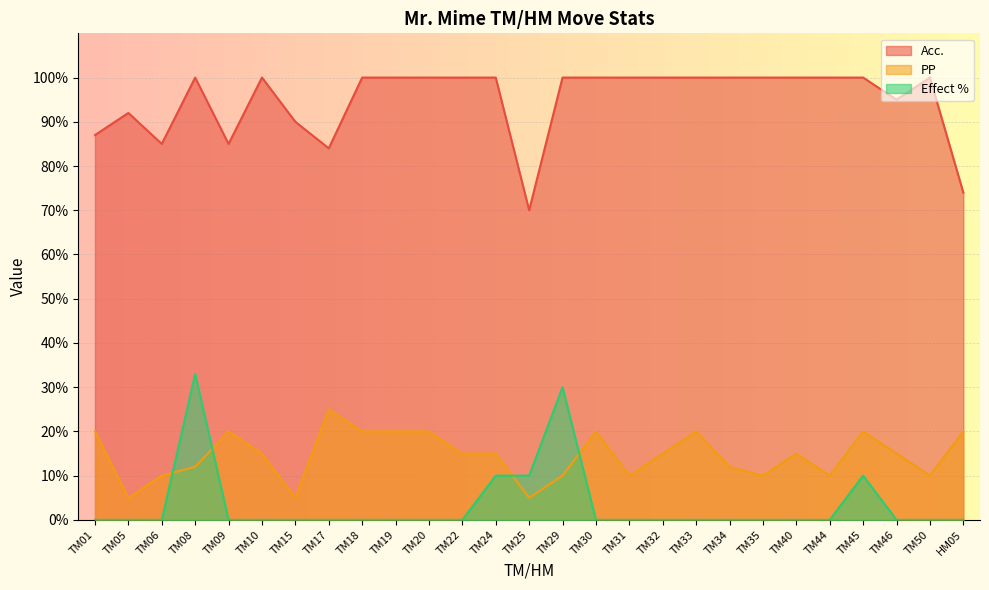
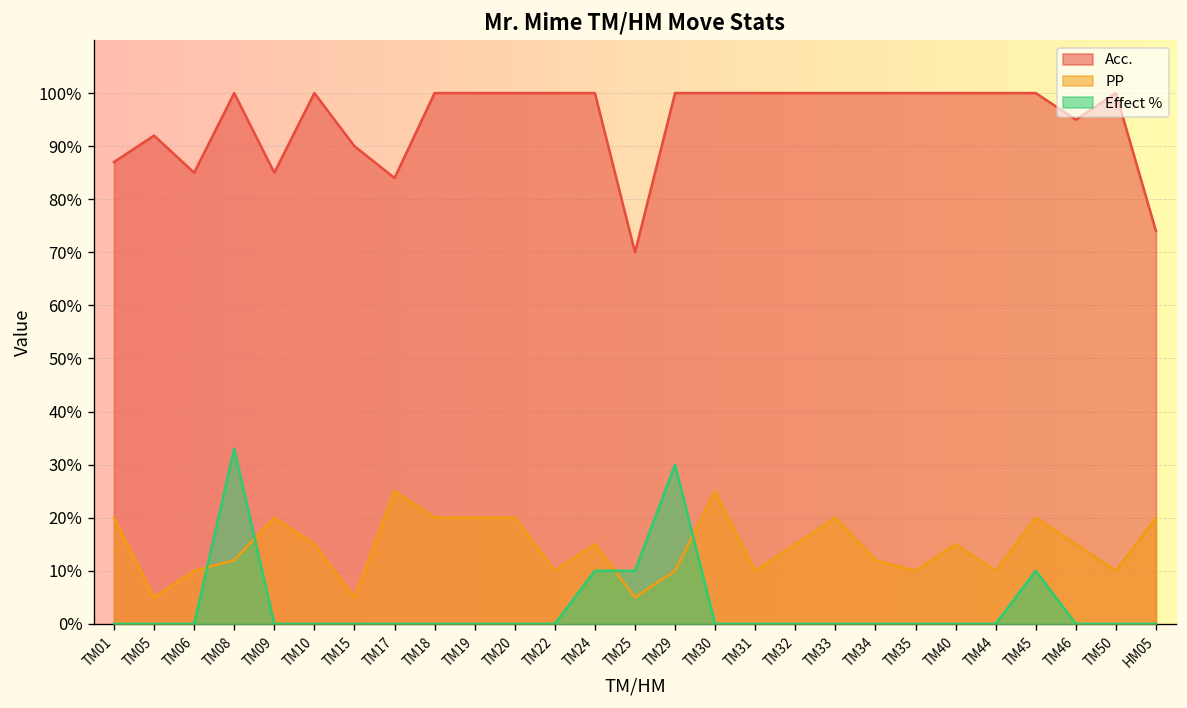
  {
    "Acc.": {
      "TM01": "87%",
      "TM05": "92%",
      "TM06": "85%",
      "TM08": "100%",
      "TM09": "85%",
      "TM10": "100%",
      "TM15": "90%",
      "TM17": "84%",
      "TM18": "100%",
      "TM19": "100%",
      "TM20": "100%",
      "TM22": "100%",
      "TM24": "100%",
      "TM25": "70%",
      "TM29": "100%",
      "TM30": "100%",
      "TM31": "100%",
      "TM32": "100%",
      "TM33": "100%",
      "TM34": "100%",
      "TM35": "100%",
      "TM40": "100%",
      "TM44": "100%",
      "TM45": "100%",
      "HM05": "74%"
    },
    "PP": {
      "TM01": "20%",
      "TM05": "5%",
      "TM06": "10%",
      "TM08": "12%",
      "TM09": "20%",
      "TM10": "15%",
      "TM15": "5%",
      "TM17": "25%",
      "TM18": "20%",
      "TM19": "20%",
      "TM20": "20%",
-     "TM22": "15%",
+     "TM22": "10%",
      "TM24": "15%",
      "TM25": "5%",
      "TM29": "10%",
-     "TM30": "20%",
+     "TM30": "25%",
      "TM31": "10%",
      "TM32": "15%",
      "TM33": "20%",
      "TM34": "12%",
      "TM35": "10%",
      "TM40": "15%",
      "TM44": "10%",
      "TM45": "20%",
      "TM46": "15%",
      "TM50": "10%",
      "HM05": "20%"
    },
    "Effect %": {
      "TM01": "0%",
      "TM05": "0%",
      "TM06": "0%",
      "TM08": "33%",
      "TM09": "0%",
      "TM10": "0%",
      "TM15": "0%",
      "TM17": "0%",
      "TM18": "0%",
      "TM19": "0%",
      "TM20": "0%",
      "TM22": "0%",
      "TM24": "10%",
      "TM25": "10%",
      "TM29": "30%",
      "TM30": "0%",
      "TM31": "0%",
      "TM32": "0%",
      "TM33": "0%",
      "TM34": "0%",
      "TM35": "0%",
      "TM40": "0%",
      "TM44": "0%",
      "TM45": "10%",
      "TM46": "0%",
      "TM50": "0%",
      "HM05": "0%"
    }
  }
